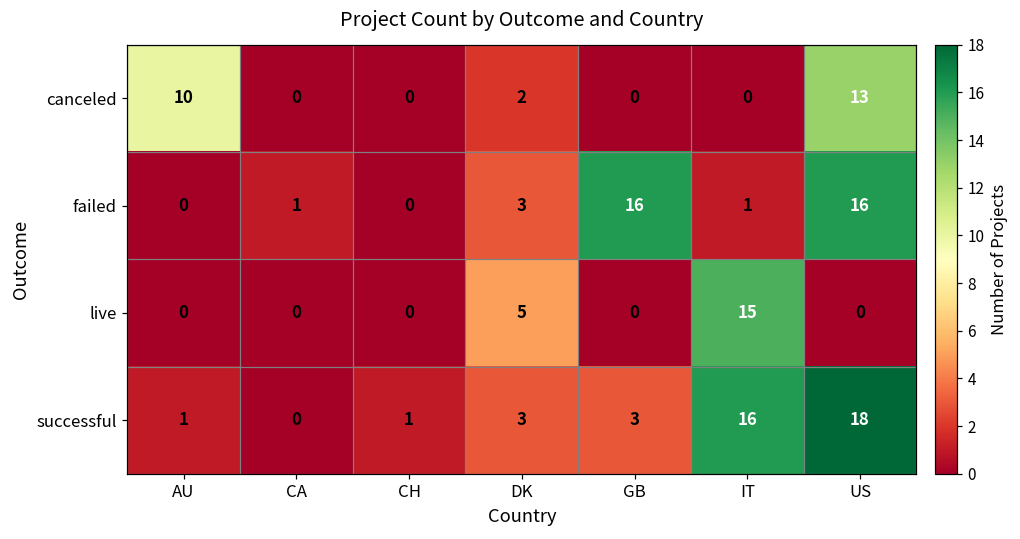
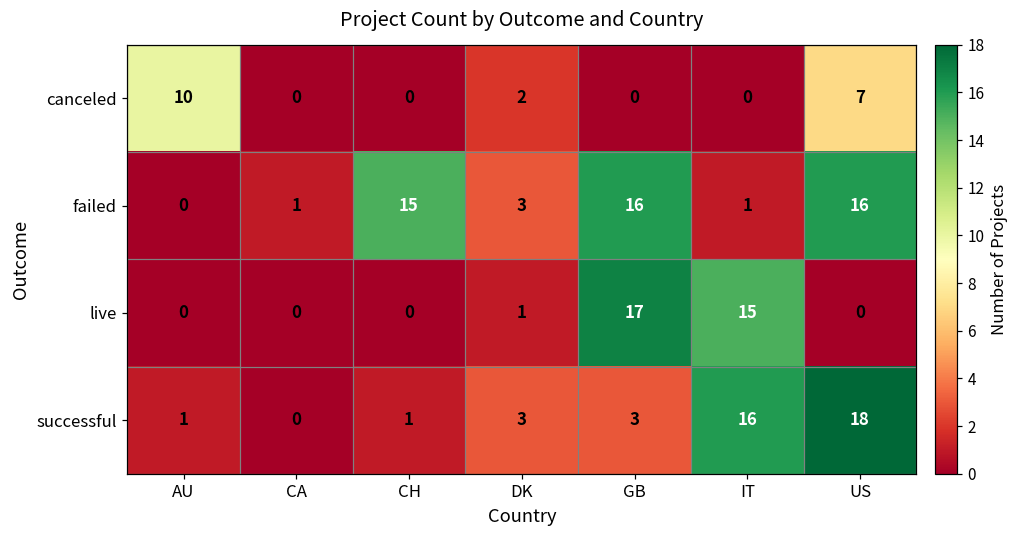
  {
    "canceled": {
      "AU": 10,
      "CA": 0,
      "CH": 0,
      "DK": 2,
      "GB": 0,
      "IT": 0,
-     "US": 13
+     "US": 7
    },
    "failed": {
      "AU": 0,
      "CA": 1,
-     "CH": 0,
+     "CH": 15,
      "DK": 3,
      "GB": 16,
      "IT": 1,
      "US": 16
    },
    "live": {
      "AU": 0,
      "CA": 0,
      "CH": 0,
-     "DK": 5,
-     "GB": 0,
+     "DK": 1,
+     "GB": 17,
      "IT": 15,
      "US": 0
    },
    "successful": {
      "AU": 1,
      "CA": 0,
      "CH": 1,
      "DK": 3,
      "GB": 3,
      "IT": 16,
      "US": 18
    }
  }
